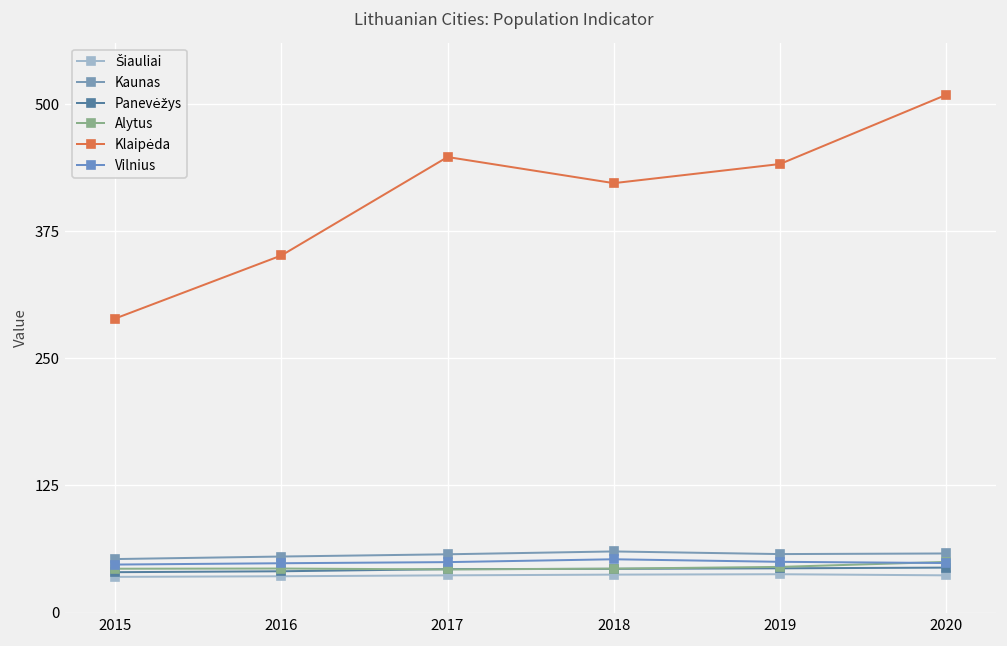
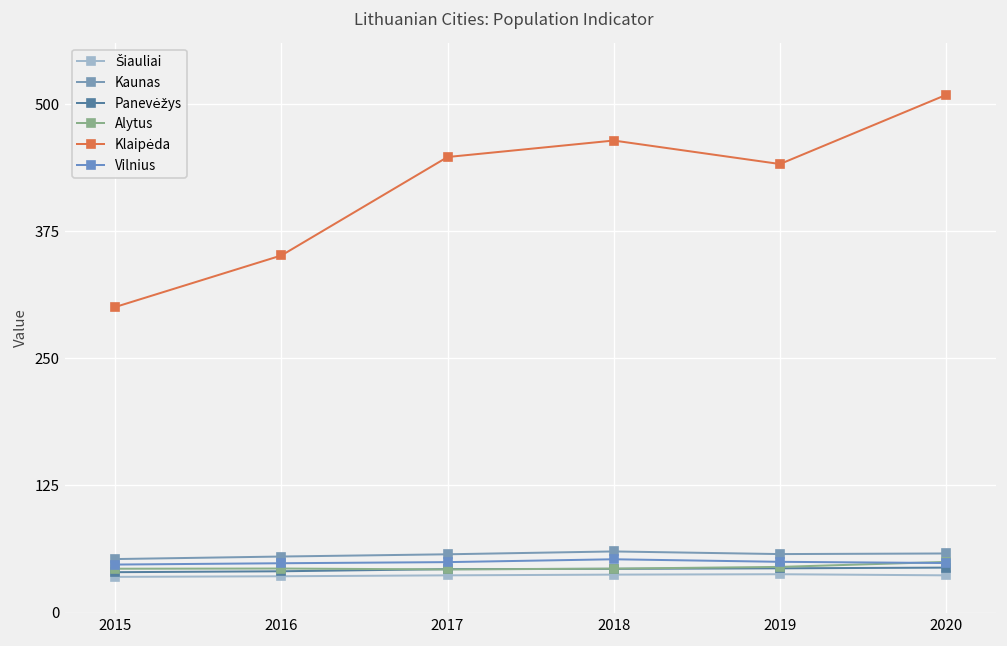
  {
    "Klaipėda": {
-     "2015": 290,
+     "2015": 300,
      "2016": 350,
      "2017": 450,
-     "2018": 420,
+     "2018": 460,
      "2019": 440,
      "2020": 510
    }
  }
